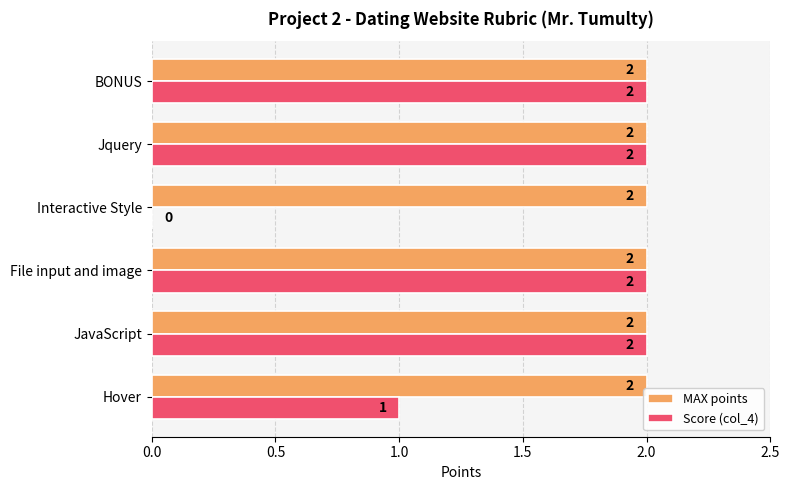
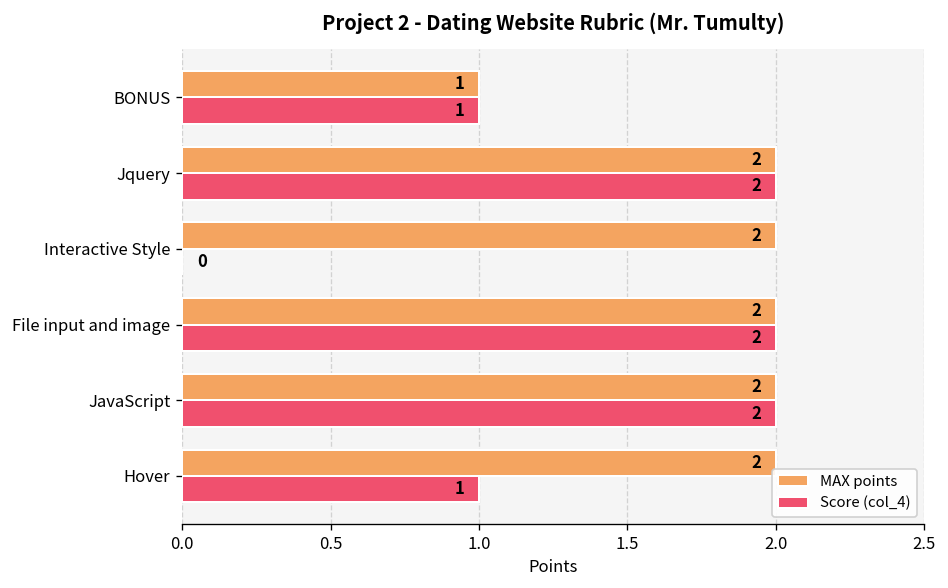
  {
    "MAX points": {
-     "BONUS": 2,
+     "BONUS": 1,
      "Jquery": 2,
      "Interactive Style": 2,
      "File input and image": 2,
      "JavaScript": 2,
      "Hover": 2
    },
    "Score (col_4)": {
-     "BONUS": 2,
+     "BONUS": 1,
      "Jquery": 2,
      "Interactive Style": 0,
      "File input and image": 2,
      "JavaScript": 2,
      "Hover": 1
    }
  }
